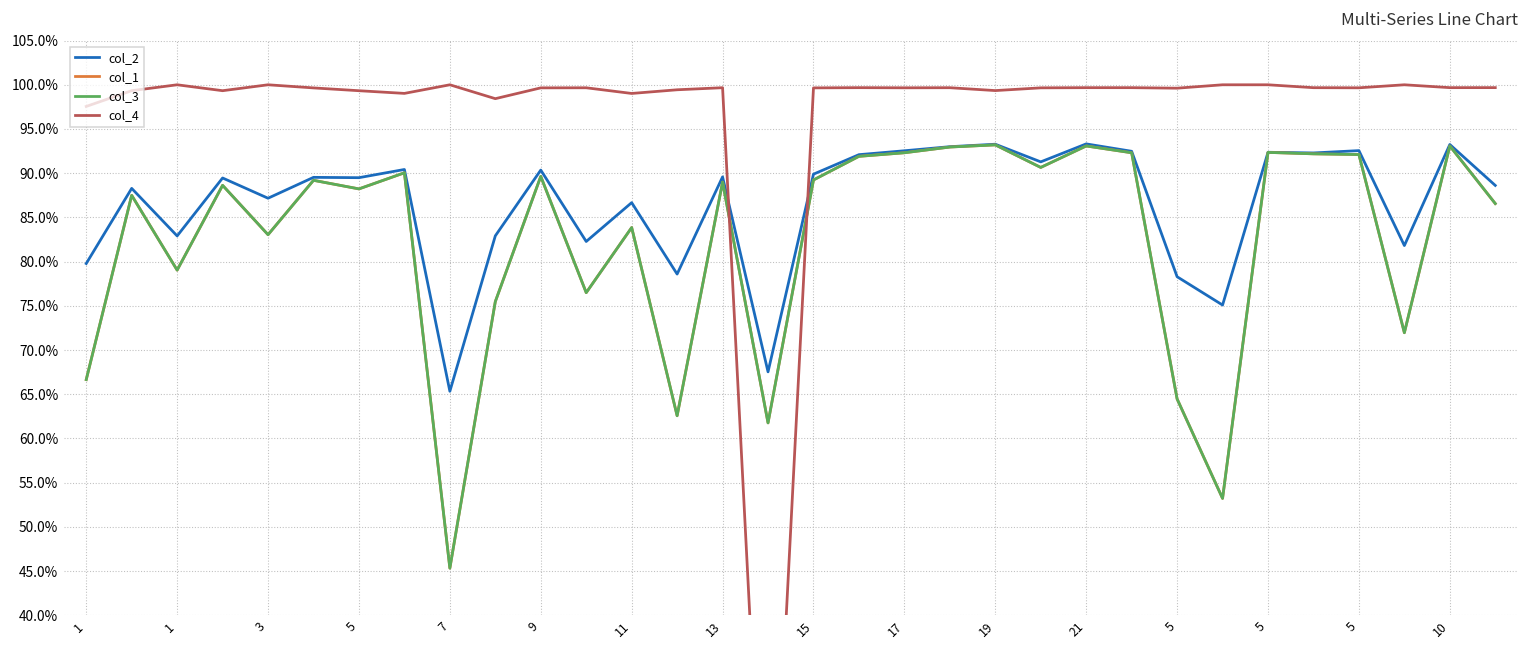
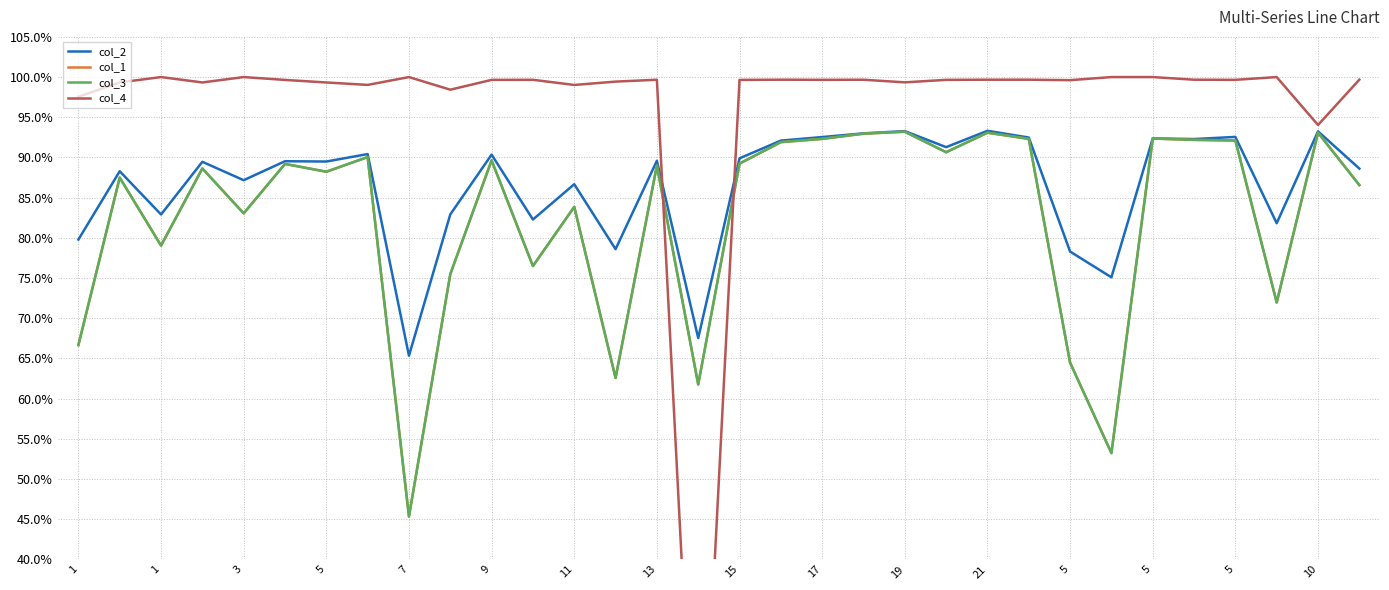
  {
    "col_4": {
-     "10": "100%"
+     "10": "94%"
    }
  }
